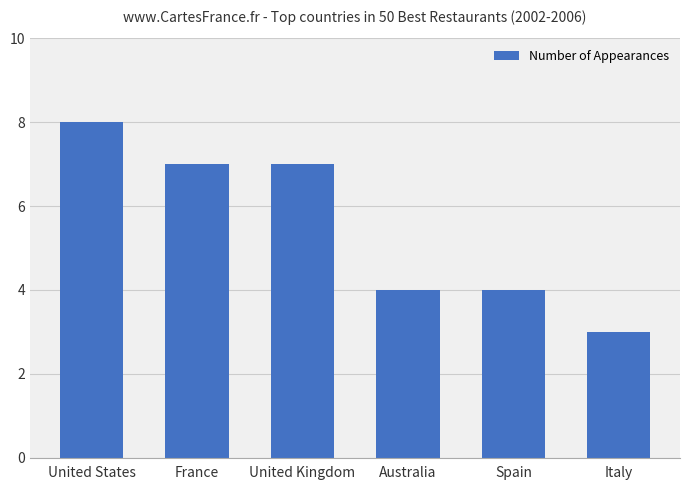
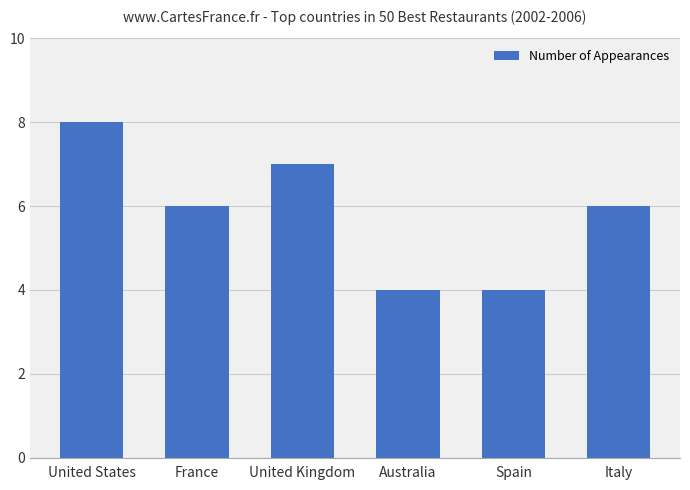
  {
    "United States": 8,
-   "France": 7,
+   "France": 6,
    "United Kingdom": 7,
    "Australia": 4,
    "Spain": 4,
-   "Italy": 3
+   "Italy": 6
  }
